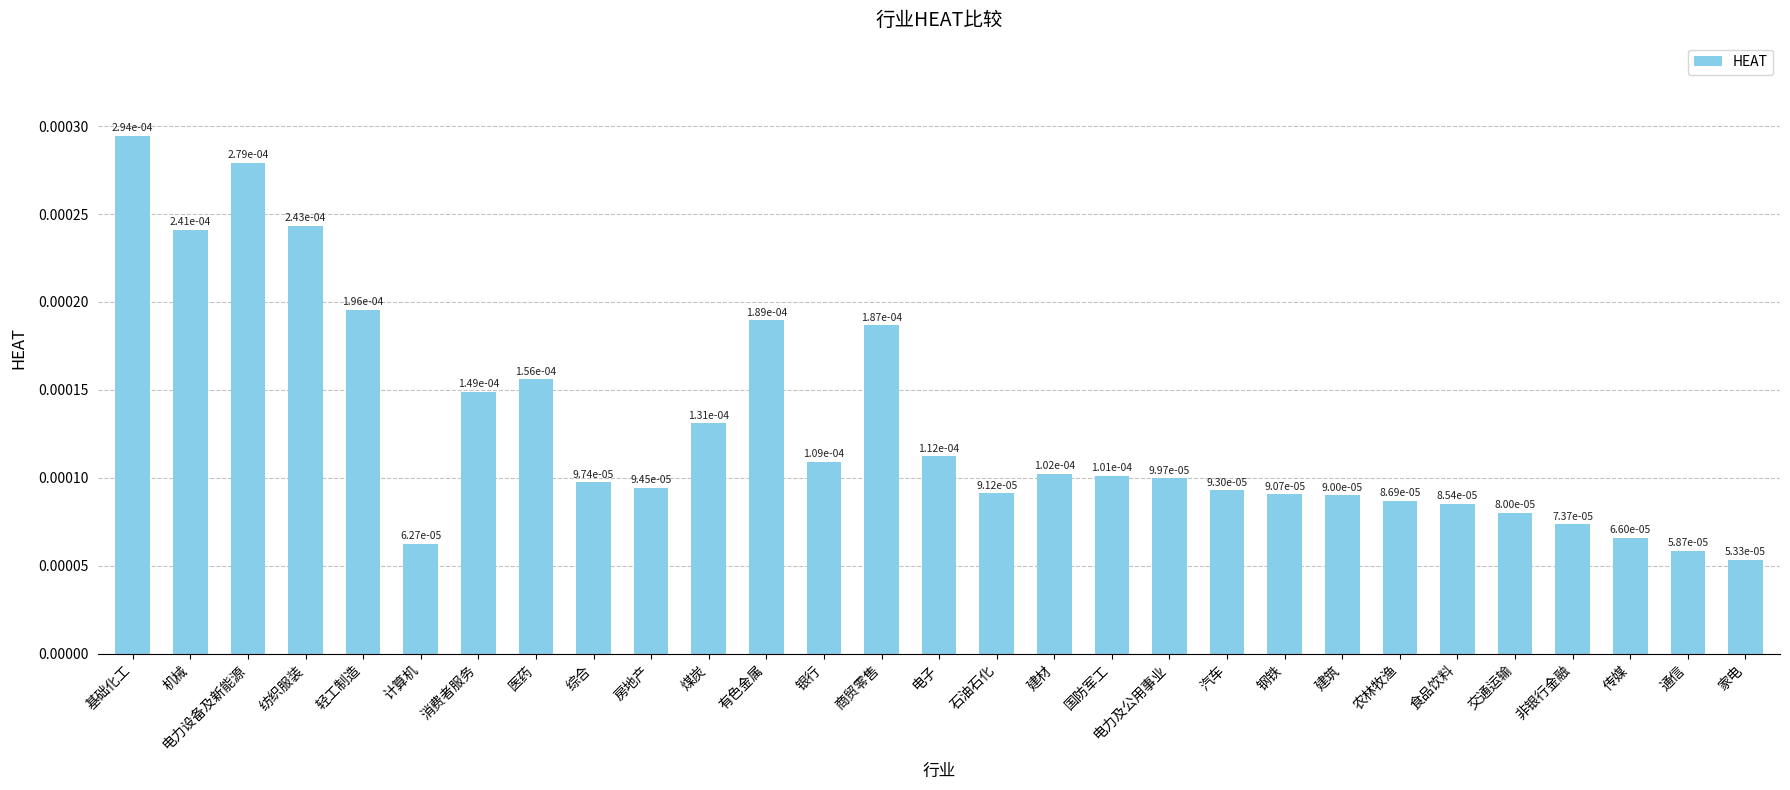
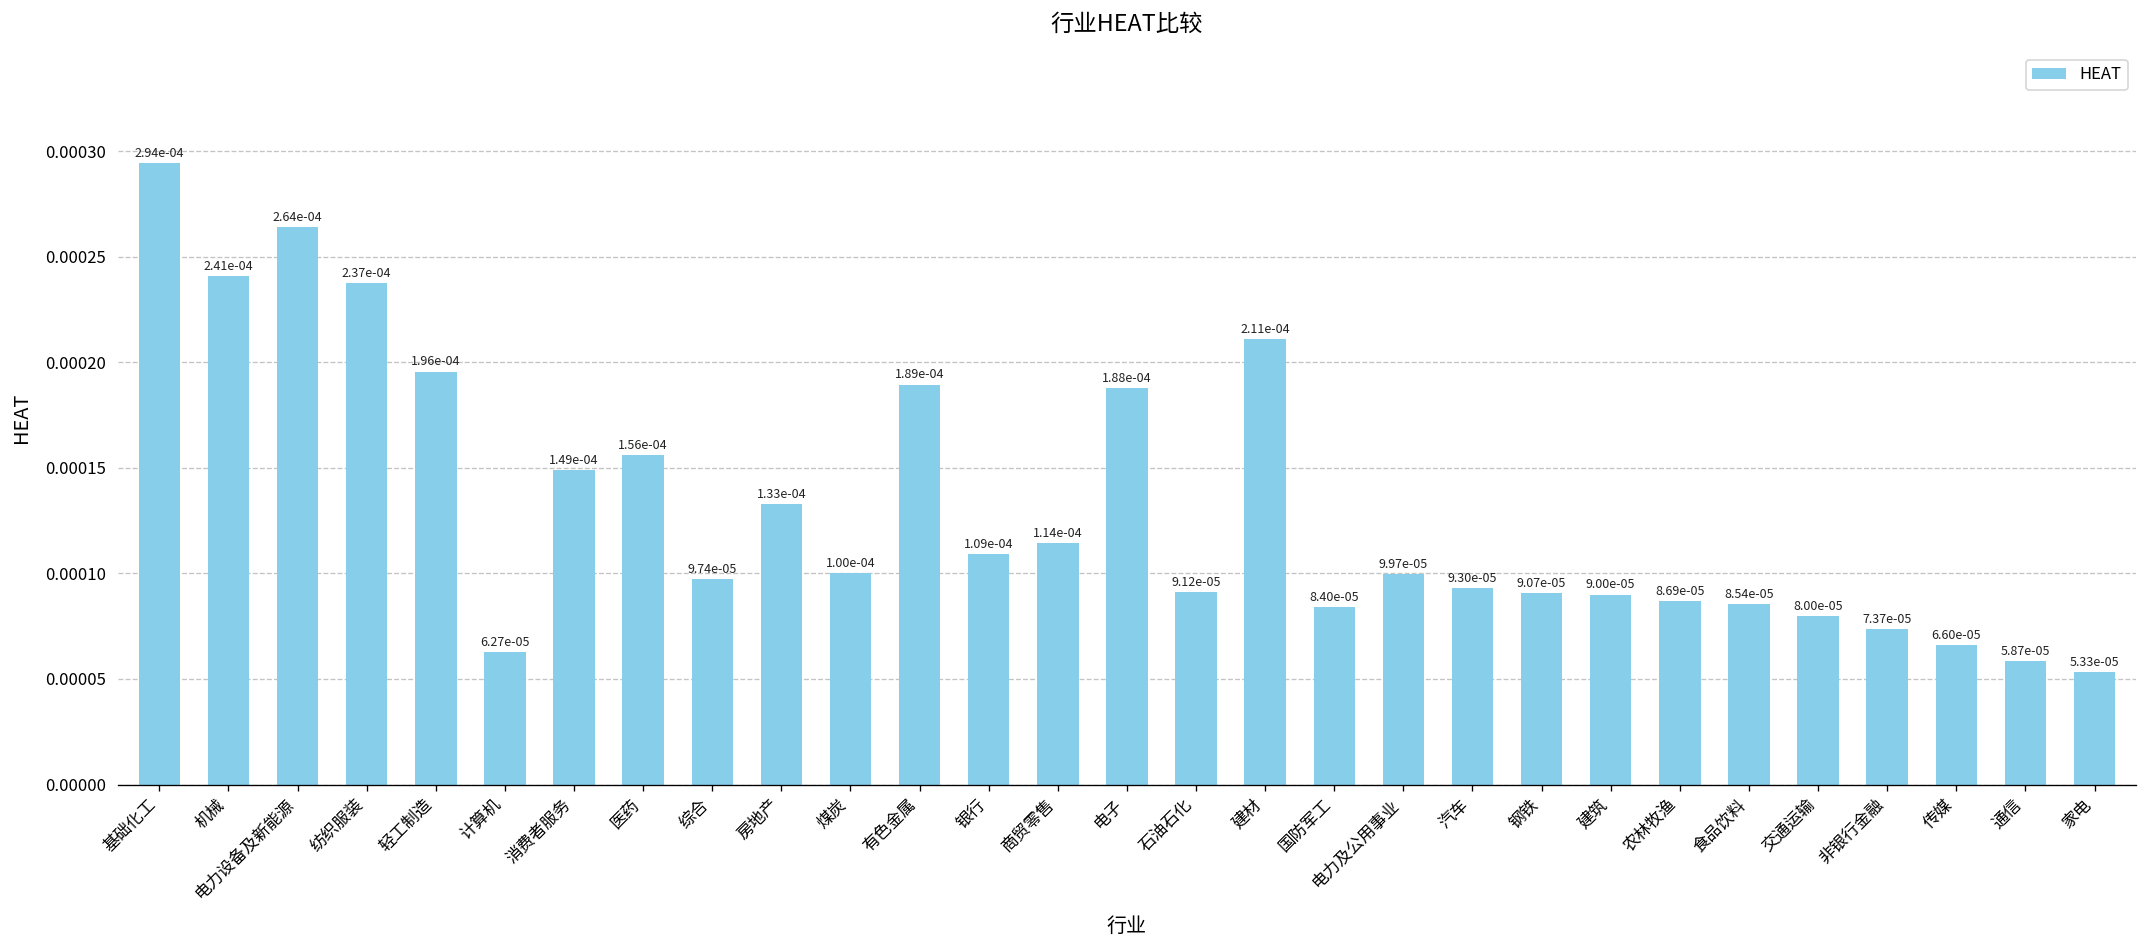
  {
    "基础化工": "2.94e-04",
    "机械": "2.41e-04",
-   "电力设备及新能源": "2.79e-04",
-   "纺织服装": "2.43e-04",
+   "电力设备及新能源": "2.64e-04",
+   "纺织服装": "2.37e-04",
    "轻工制造": "1.96e-04",
    "计算机": "6.27e-05",
    "消费者服务": "1.49e-04",
    "医药": "1.56e-04",
    "综合": "9.74e-05",
-   "房地产": "9.45e-05",
-   "煤炭": "1.31e-04",
+   "房地产": "1.33e-04",
+   "煤炭": "1.00e-04",
    "有色金属": "1.89e-04",
    "银行": "1.09e-04",
-   "商贸零售": "1.87e-04",
-   "电子": "1.12e-04",
+   "商贸零售": "1.14e-04",
+   "电子": "1.88e-04",
    "石油石化": "9.12e-05",
-   "建材": "1.02e-04",
-   "国防军工": "1.01e-04",
+   "建材": "2.11e-04",
+   "国防军工": "8.40e-05",
    "电力及公用事业": "9.97e-05",
    "汽车": "9.30e-05",
    "钢铁": "9.07e-05",
    "建筑": "9.00e-05",
    "农林牧渔": "8.69e-05",
    "食品饮料": "8.54e-05",
    "交通运输": "8.00e-05",
    "非银行金融": "7.37e-05",
    "传媒": "6.60e-05",
    "通信": "5.87e-05",
    "家电": "5.33e-05"
  }
